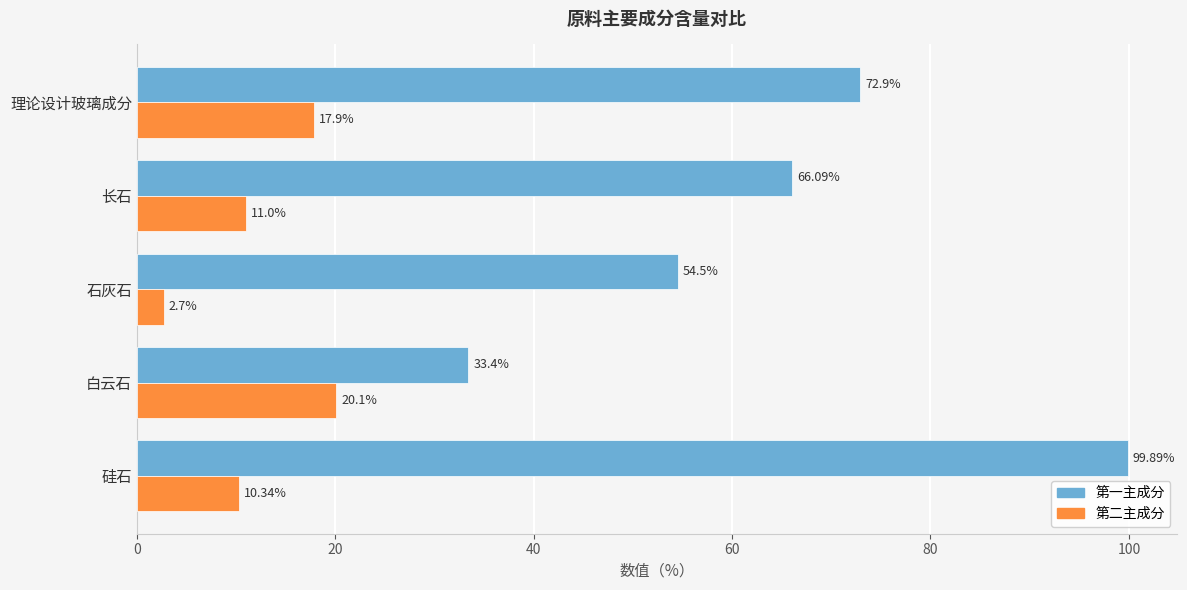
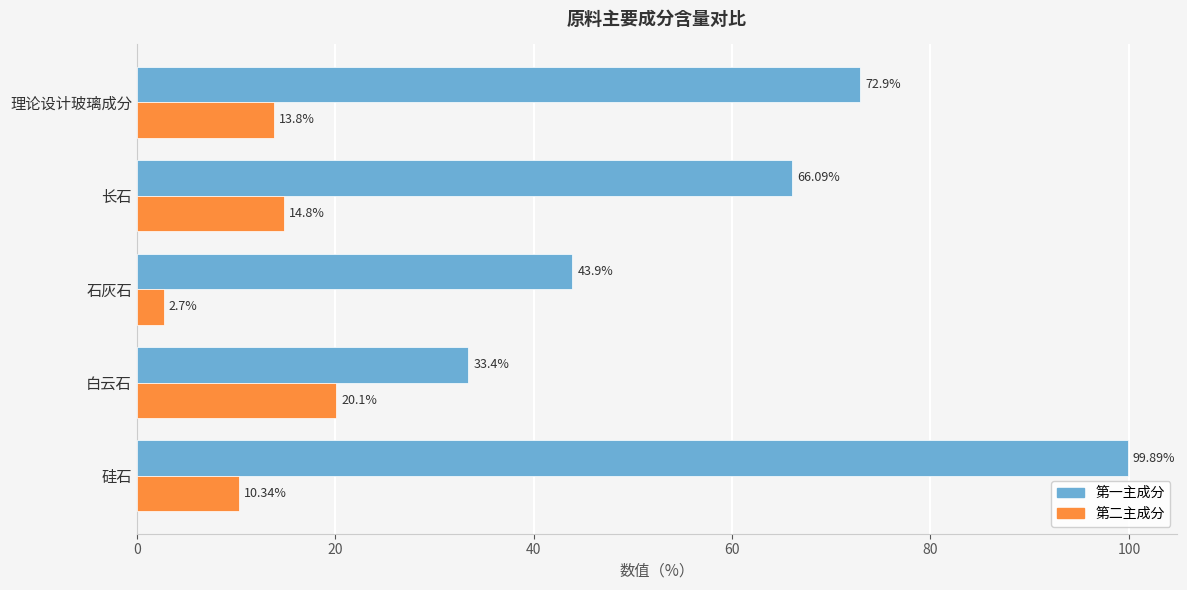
  {
    "第一主成分": {
      "理论设计玻璃成分": "72.9%",
      "长石": "66.09%",
-     "石灰石": "54.5%",
+     "石灰石": "43.9%",
      "白云石": "33.4%",
      "硅石": "99.89%"
    },
    "第二主成分": {
-     "理论设计玻璃成分": "17.9%",
-     "长石": "11.0%",
+     "理论设计玻璃成分": "13.8%",
+     "长石": "14.8%",
      "石灰石": "2.7%",
      "白云石": "20.1%",
      "硅石": "10.34%"
    }
  }
